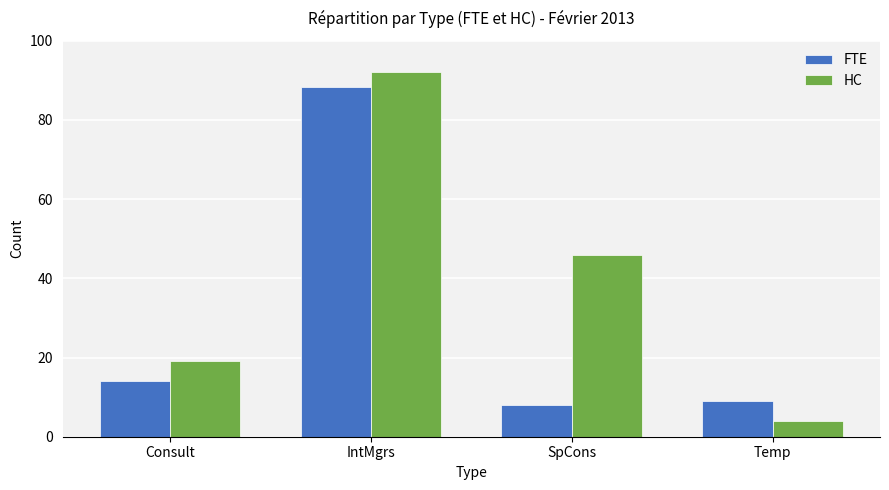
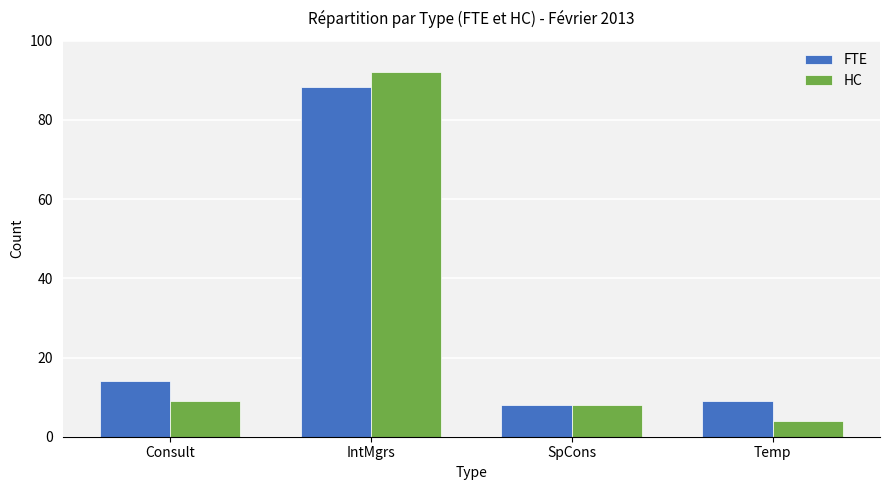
  {
    "FTE": {
      "Consult": 14,
      "IntMgrs": 88,
      "SpCons": 8,
      "Temp": 9
    },
    "HC": {
-     "Consult": 19,
+     "Consult": 9,
      "IntMgrs": 92,
-     "SpCons": 46,
+     "SpCons": 8,
      "Temp": 4
    }
  }
